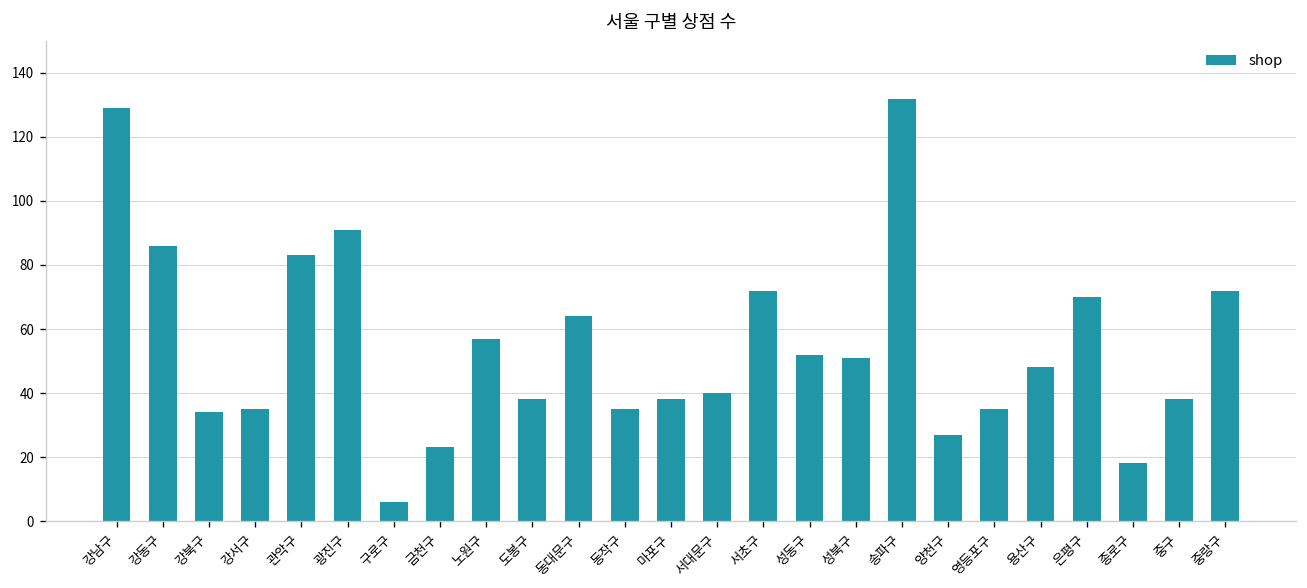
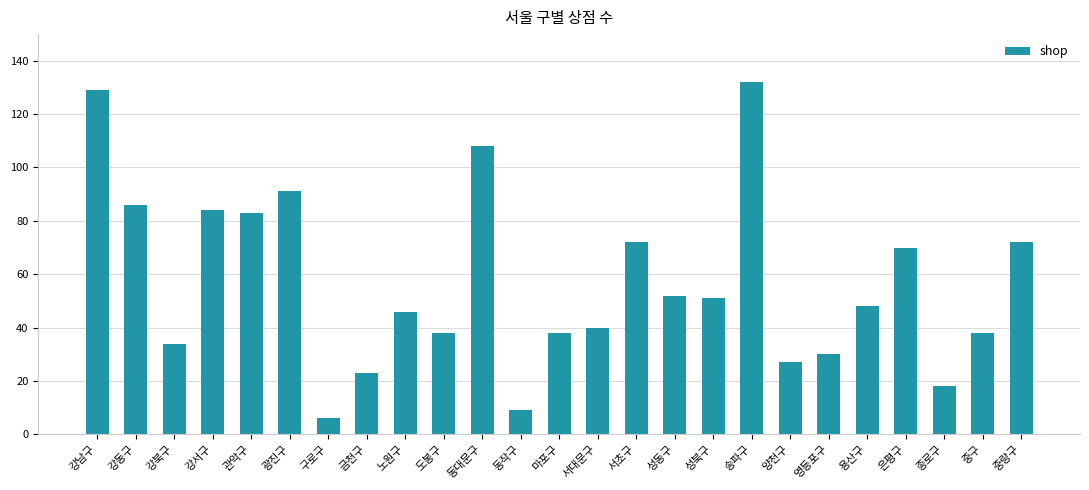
  {
    "강남구": 129,
    "강동구": 86,
    "강북구": 34,
-   "강서구": 35,
+   "강서구": 84,
    "관악구": 83,
    "광진구": 91,
    "구로구": 6,
    "금천구": 23,
-   "노원구": 57,
+   "노원구": 46,
    "도봉구": 38,
-   "동대문구": 64,
-   "동작구": 35,
+   "동대문구": 108,
+   "동작구": 9,
    "마포구": 38,
    "서대문구": 40,
    "서초구": 72,
    "성동구": 52,
    "성북구": 51,
    "송파구": 132,
    "양천구": 27,
-   "영등포구": 35,
+   "영등포구": 30,
    "용산구": 48,
    "은평구": 70,
    "종로구": 18,
    "중구": 38,
    "중랑구": 72
  }
